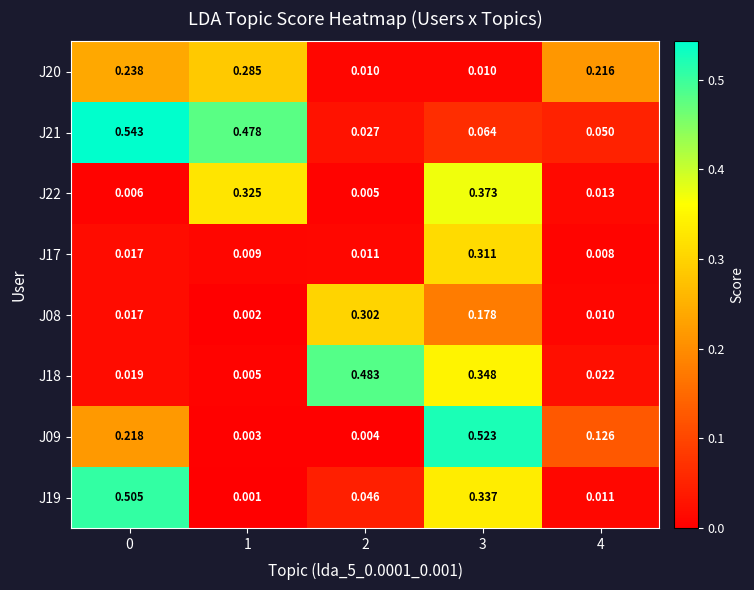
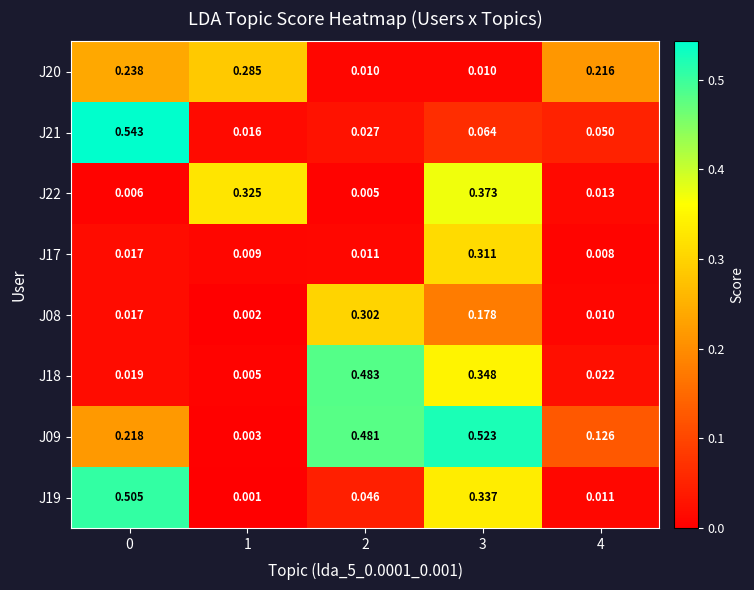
  {
    "J20": {
      "0": 0.238,
      "1": 0.285,
      "2": 0.010,
      "3": 0.010,
      "4": 0.216
    },
    "J21": {
      "0": 0.543,
-     "1": 0.478,
+     "1": 0.016,
      "2": 0.027,
      "3": 0.064,
      "4": 0.050
    },
    "J22": {
      "0": 0.006,
      "1": 0.325,
      "2": 0.005,
      "3": 0.373,
      "4": 0.013
    },
    "J17": {
      "0": 0.017,
      "1": 0.009,
      "2": 0.011,
      "3": 0.311,
      "4": 0.008
    },
    "J08": {
      "0": 0.017,
      "1": 0.002,
      "2": 0.302,
      "3": 0.178,
      "4": 0.010
    },
    "J18": {
      "0": 0.019,
      "1": 0.005,
      "2": 0.483,
      "3": 0.348,
      "4": 0.022
    },
    "J09": {
      "0": 0.218,
      "1": 0.003,
-     "2": 0.004,
+     "2": 0.481,
      "3": 0.523,
      "4": 0.126
    },
    "J19": {
      "0": 0.505,
      "1": 0.001,
      "2": 0.046,
      "3": 0.337,
      "4": 0.011
    }
  }
